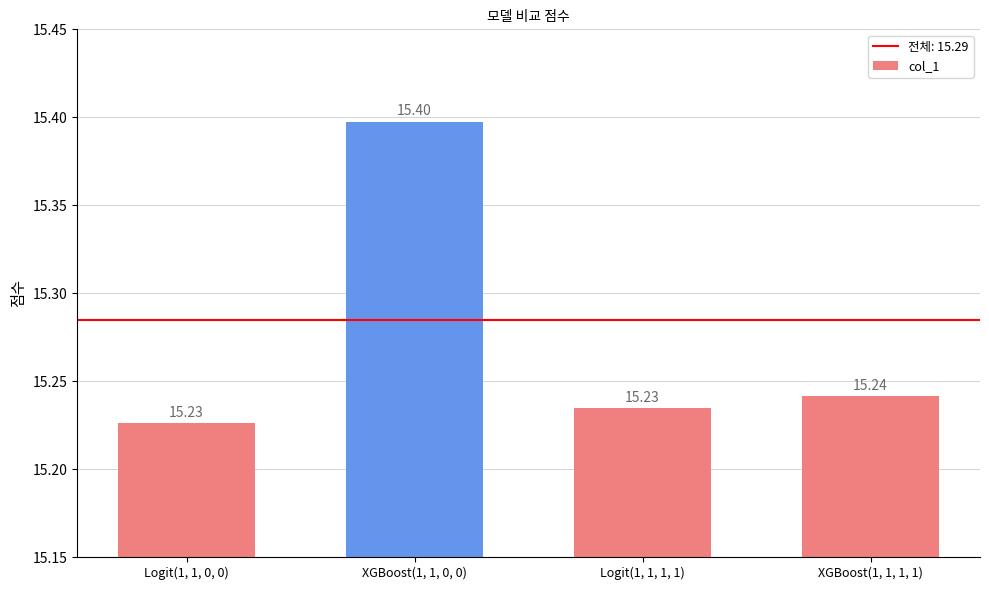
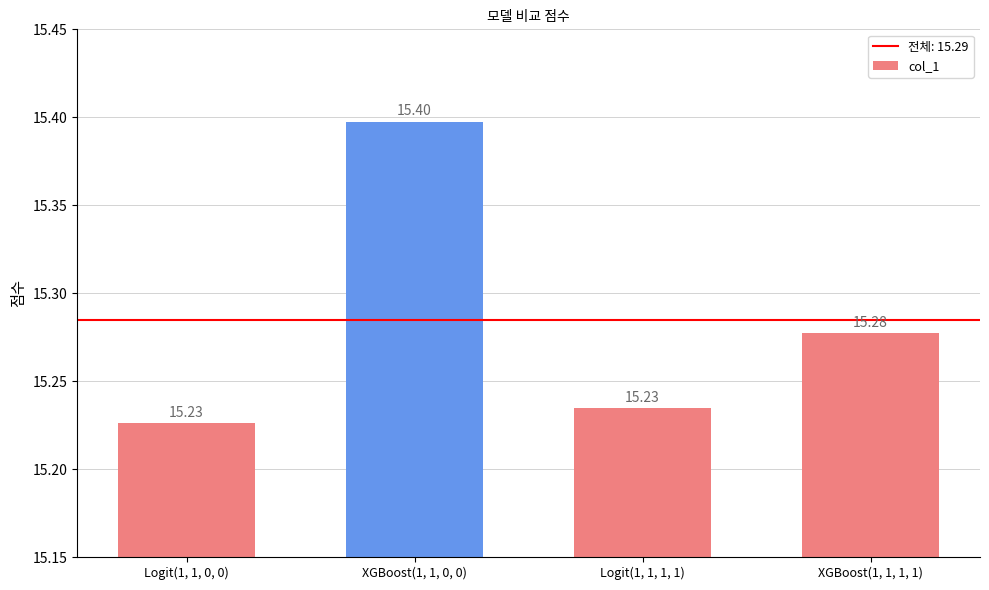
  {
    "Logit(1, 1, 0, 0)": 15.23,
    "XGBoost(1, 1, 0, 0)": 15.40,
    "Logit(1, 1, 1, 1)": 15.23,
-   "XGBoost(1, 1, 1, 1)": 15.24
+   "XGBoost(1, 1, 1, 1)": 15.28
  }
